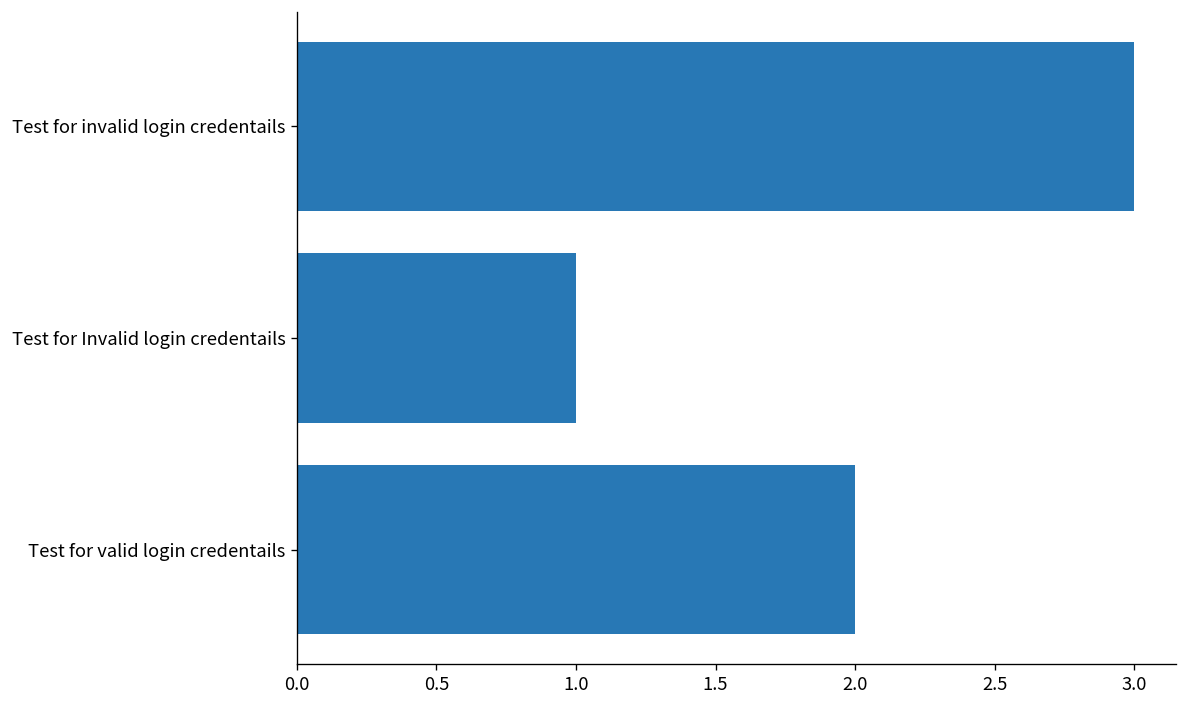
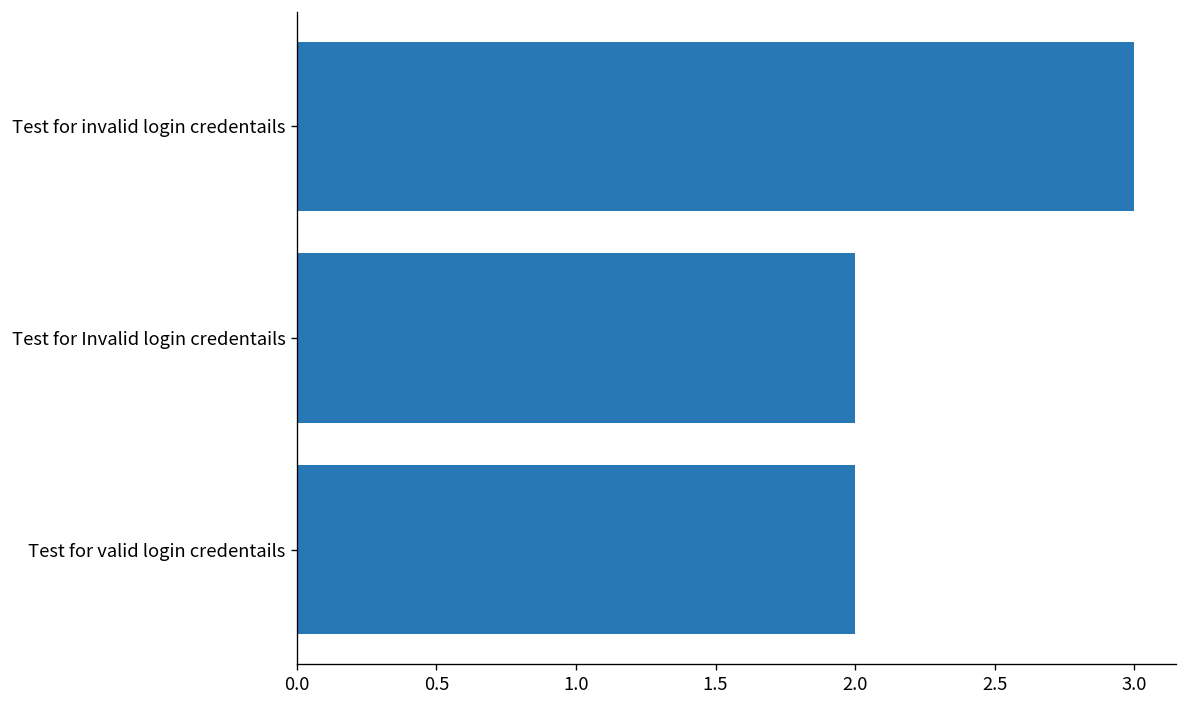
  {
    "Test for invalid login credentails": 3,
-   "Test for Invalid login credentails": 1,
+   "Test for Invalid login credentails": 2,
    "Test for valid login credentails": 2
  }
